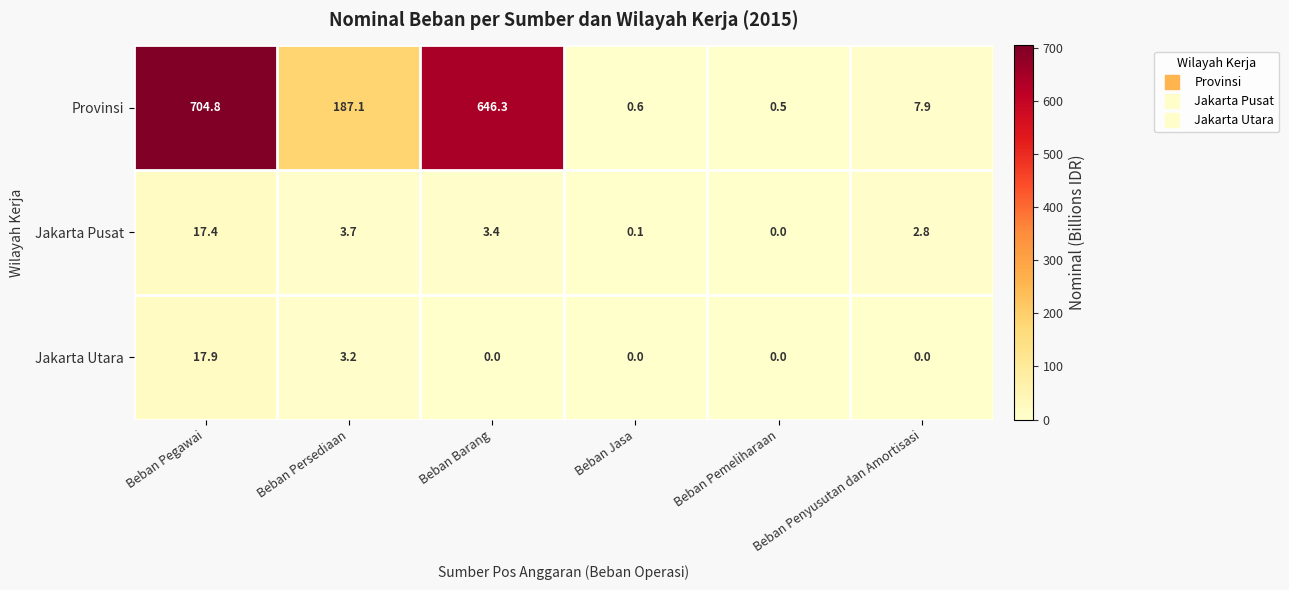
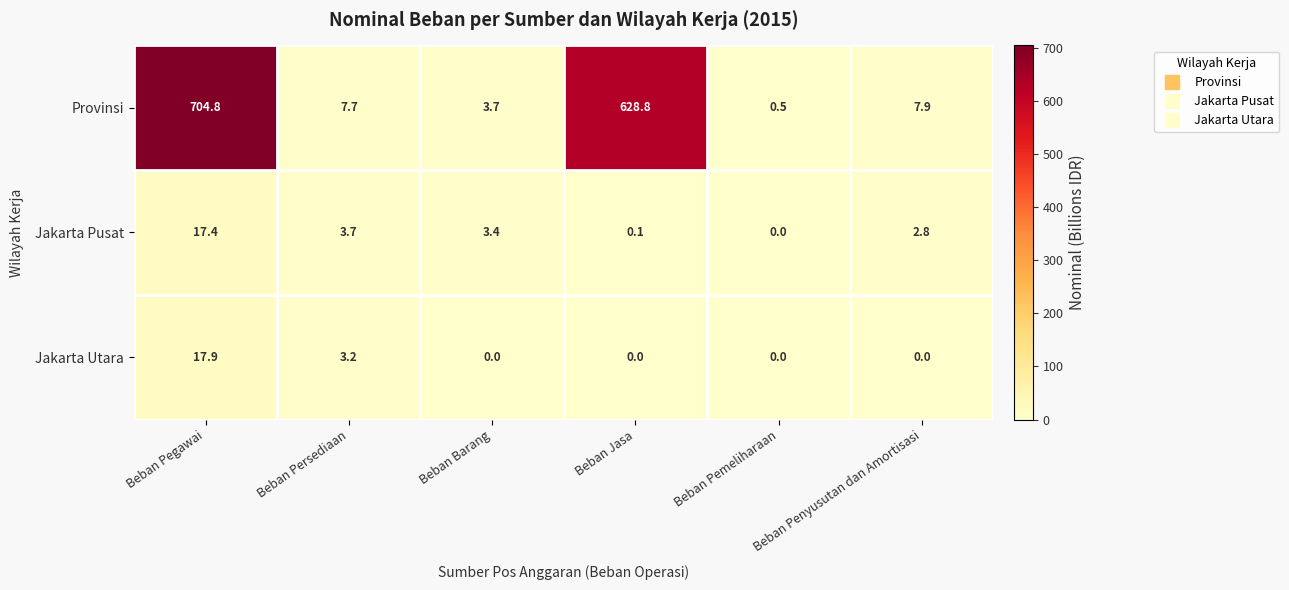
  {
    "Provinsi": {
      "Beban Pegawai": 704.8,
-     "Beban Persediaan": 187.1,
-     "Beban Barang": 646.3,
-     "Beban Jasa": 0.6,
+     "Beban Persediaan": 7.7,
+     "Beban Barang": 3.7,
+     "Beban Jasa": 628.8,
      "Beban Pemeliharaan": 0.5,
      "Beban Penyusutan dan Amortisasi": 7.9
    },
    "Jakarta Pusat": {
      "Beban Pegawai": 17.4,
      "Beban Persediaan": 3.7,
      "Beban Barang": 3.4,
      "Beban Jasa": 0.1,
      "Beban Pemeliharaan": 0.0,
      "Beban Penyusutan dan Amortisasi": 2.8
    },
    "Jakarta Utara": {
      "Beban Pegawai": 17.9,
      "Beban Persediaan": 3.2,
      "Beban Barang": 0.0,
      "Beban Jasa": 0.0,
      "Beban Pemeliharaan": 0.0,
      "Beban Penyusutan dan Amortisasi": 0.0
    }
  }
